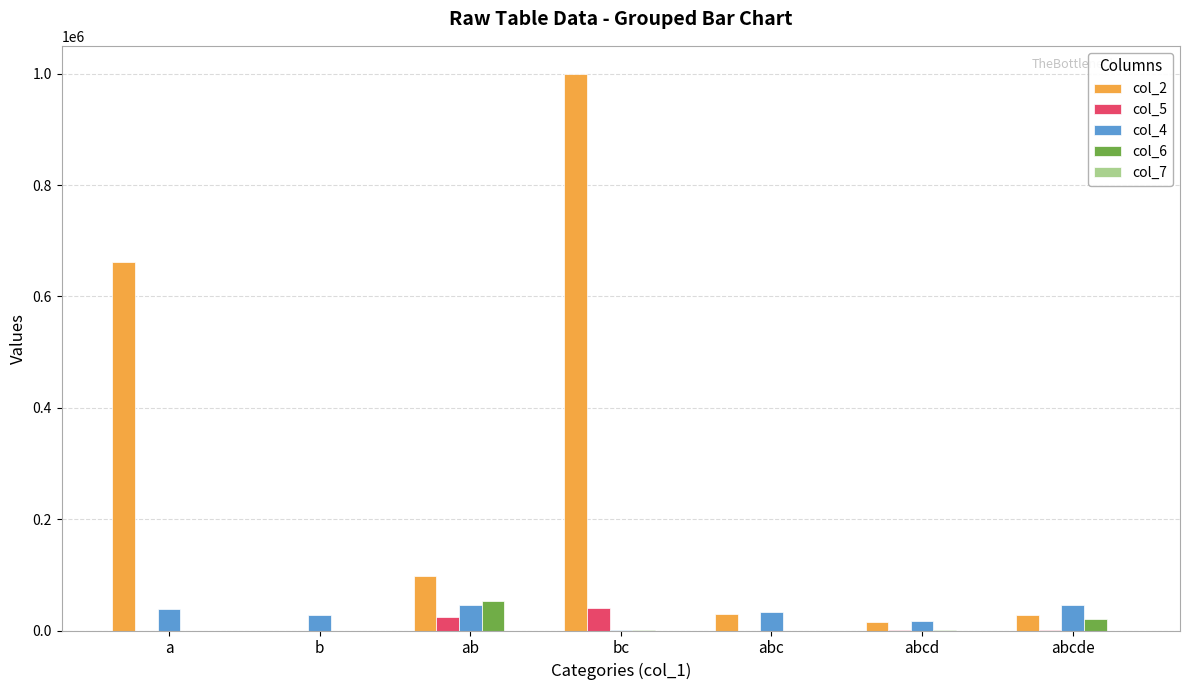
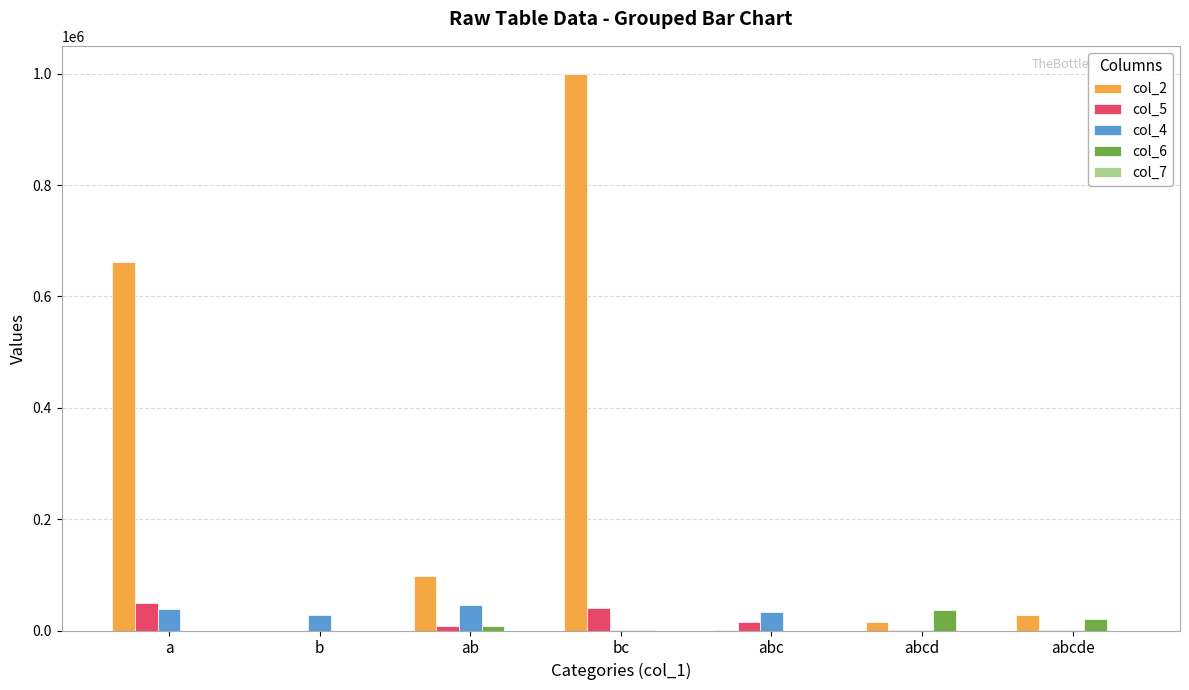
  {
    "col_2": {
      "a": 660000,
      "ab": 100000,
      "bc": 1000000,
-     "abc": 30000,
+     "abc": 0,
      "abcd": 20000,
      "abcde": 30000
    },
    "col_5": {
-     "a": 0,
-     "ab": 20000,
+     "a": 50000,
+     "ab": 10000,
      "bc": 40000,
-     "abc": 0
+     "abc": 10000
    },
    "col_4": {
      "a": 40000,
      "b": 30000,
      "ab": 50000,
      "abc": 30000,
-     "abcd": 20000,
-     "abcde": 50000
+     "abcd": 0,
+     "abcde": 0
    },
    "col_6": {
-     "ab": 50000,
-     "abcd": 0,
+     "ab": 10000,
+     "abcd": 40000,
      "abcde": 20000
    },
    "col_7": {
      "a": 0,
      "b": 0,
      "ab": 0,
      "bc": 0,
      "abc": 0,
      "abcd": 0,
      "abcde": 0
    }
  }
